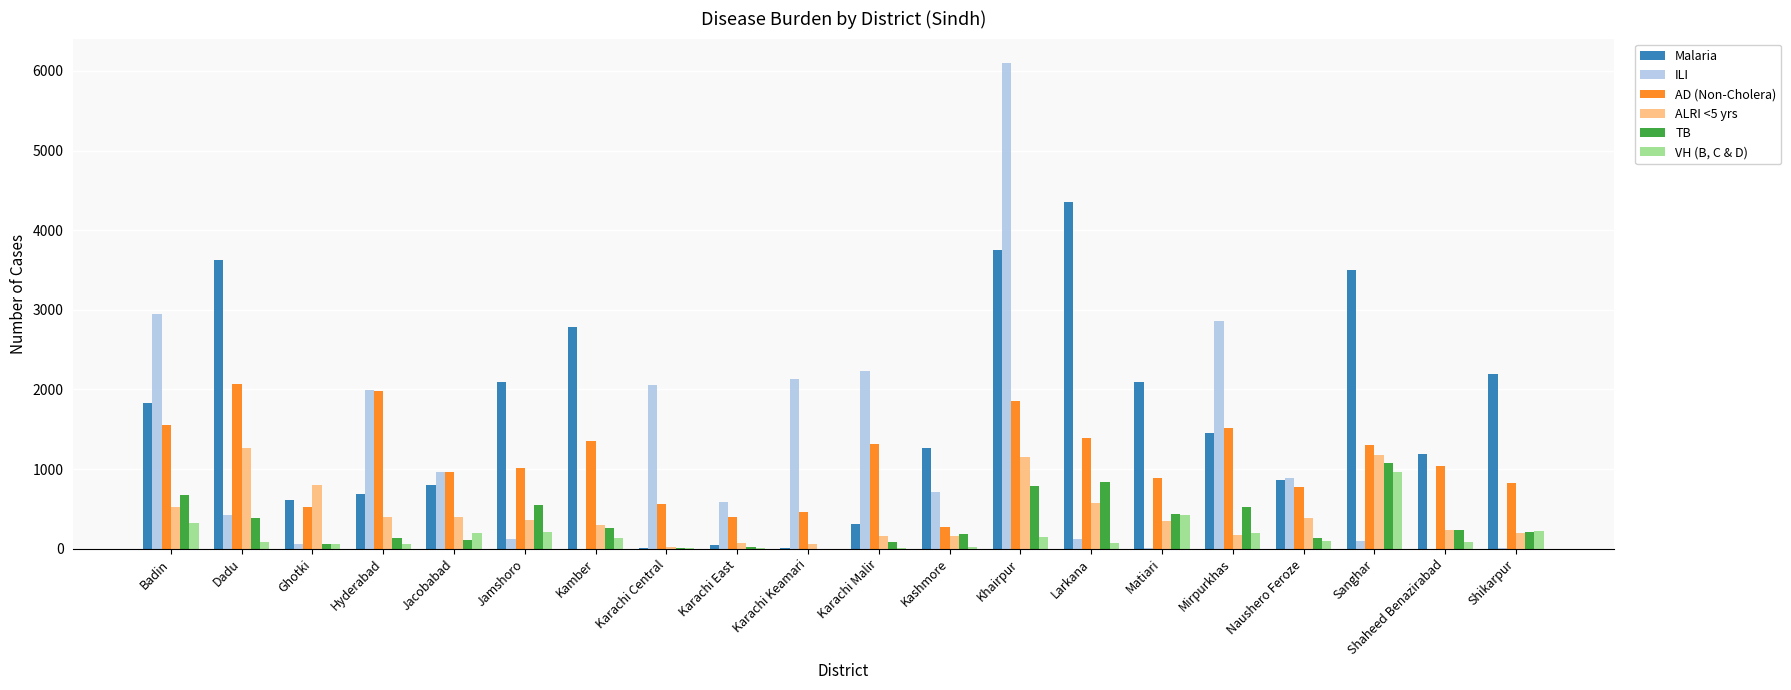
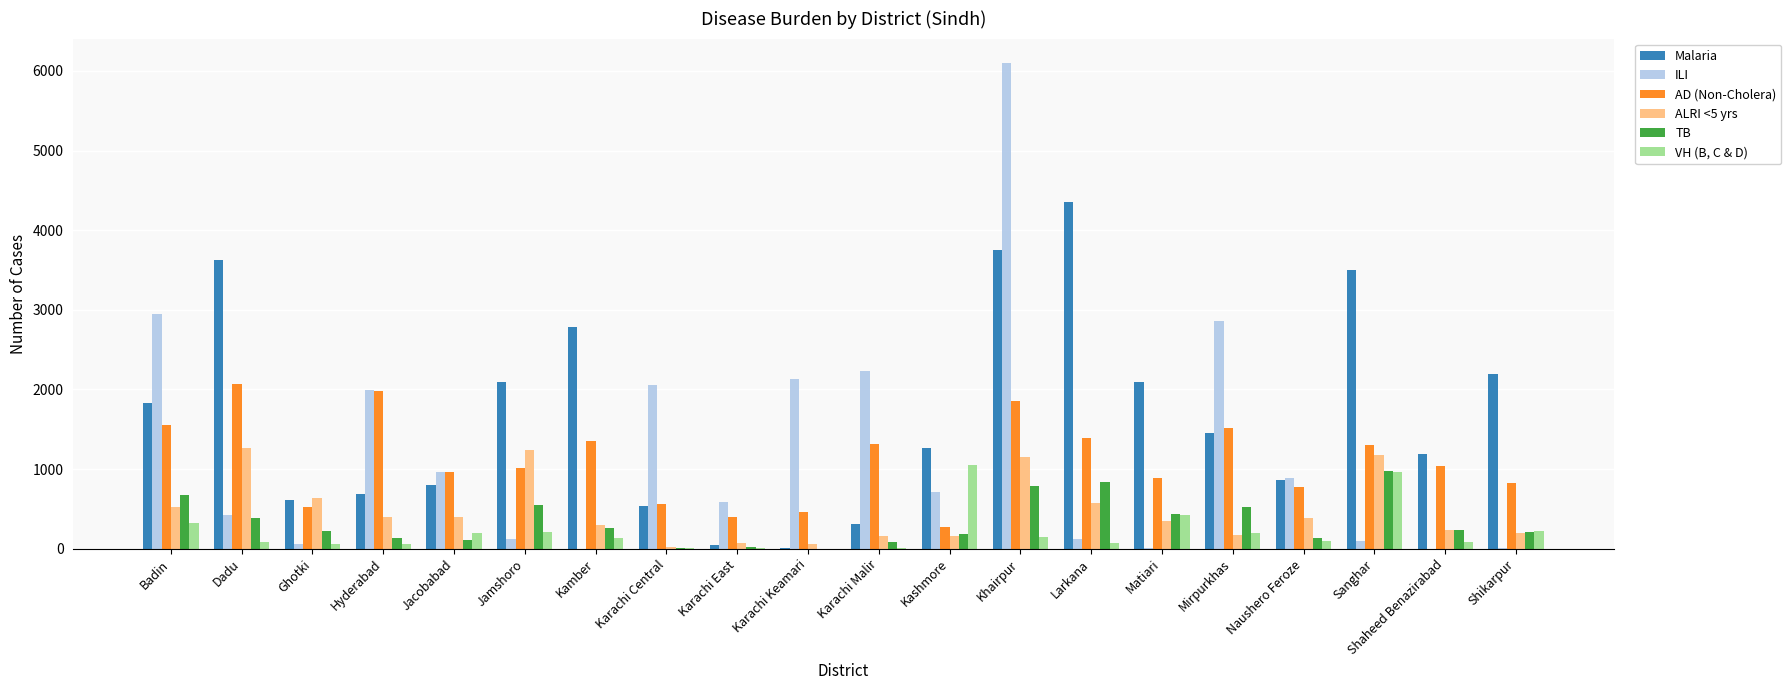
  {
    "Malaria": {
      "Badin": 1800,
      "Dadu": 3600,
      "Ghotki": 600,
      "Hyderabad": 700,
      "Jacobabad": 800,
      "Jamshoro": 2100,
      "Kamber": 2800,
-     "Karachi Central": 0,
+     "Karachi Central": 500,
      "Karachi East": 0,
      "Karachi Malir": 300,
      "Kashmore": 1300,
      "Khairpur": 3700,
      "Larkana": 4400,
      "Matiari": 2100,
      "Mirpurkhas": 1500,
      "Naushero Feroze": 900,
      "Sanghar": 3500,
      "Shaheed Benazirabad": 1200,
      "Shikarpur": 2200
    },
    "ILI": {
      "Badin": 2900,
      "Dadu": 400,
      "Ghotki": 100,
      "Hyderabad": 2000,
      "Jacobabad": 1000,
      "Jamshoro": 100,
      "Kamber": 0,
      "Karachi Central": 2100,
      "Karachi East": 600,
      "Karachi Keamari": 2100,
      "Karachi Malir": 2200,
      "Kashmore": 700,
      "Khairpur": 6100,
      "Larkana": 100,
      "Mirpurkhas": 2900,
      "Naushero Feroze": 900,
      "Sanghar": 100
    },
    "AD (Non-Cholera)": {
      "Badin": 1600,
      "Dadu": 2100,
      "Ghotki": 500,
      "Hyderabad": 2000,
      "Jacobabad": 1000,
      "Jamshoro": 1000,
      "Kamber": 1300,
      "Karachi Central": 600,
      "Karachi East": 400,
      "Karachi Keamari": 500,
      "Karachi Malir": 1300,
      "Kashmore": 300,
      "Khairpur": 1900,
      "Larkana": 1400,
      "Matiari": 900,
      "Mirpurkhas": 1500,
      "Naushero Feroze": 800,
      "Sanghar": 1300,
      "Shaheed Benazirabad": 1000,
      "Shikarpur": 800
    },
    "ALRI <5 yrs": {
      "Badin": 500,
      "Dadu": 1300,
-     "Ghotki": 800,
+     "Ghotki": 600,
      "Hyderabad": 400,
      "Jacobabad": 400,
-     "Jamshoro": 400,
+     "Jamshoro": 1200,
      "Kamber": 300,
      "Karachi East": 100,
      "Karachi Keamari": 100,
      "Karachi Malir": 200,
      "Kashmore": 200,
      "Khairpur": 1100,
      "Larkana": 600,
      "Matiari": 400,
      "Mirpurkhas": 200,
      "Naushero Feroze": 400,
      "Sanghar": 1200,
      "Shaheed Benazirabad": 200,
      "Shikarpur": 200
    },
    "TB": {
      "Badin": 700,
      "Dadu": 400,
-     "Ghotki": 100,
+     "Ghotki": 200,
      "Hyderabad": 100,
      "Jacobabad": 100,
      "Jamshoro": 600,
      "Kamber": 300,
      "Karachi Keamari": 0,
      "Karachi Malir": 100,
      "Kashmore": 200,
      "Khairpur": 800,
      "Larkana": 800,
      "Matiari": 400,
      "Mirpurkhas": 500,
      "Naushero Feroze": 100,
-     "Sanghar": 1100,
+     "Sanghar": 1000,
      "Shaheed Benazirabad": 200,
      "Shikarpur": 200
    },
    "VH (B, C & D)": {
      "Badin": 300,
      "Dadu": 100,
      "Ghotki": 100,
      "Hyderabad": 100,
      "Jacobabad": 200,
      "Jamshoro": 200,
      "Kamber": 100,
      "Karachi Keamari": 0,
-     "Kashmore": 0,
+     "Kashmore": 1100,
      "Khairpur": 100,
      "Larkana": 100,
      "Matiari": 400,
      "Mirpurkhas": 200,
      "Naushero Feroze": 100,
      "Sanghar": 1000,
      "Shaheed Benazirabad": 100,
      "Shikarpur": 200
    }
  }
